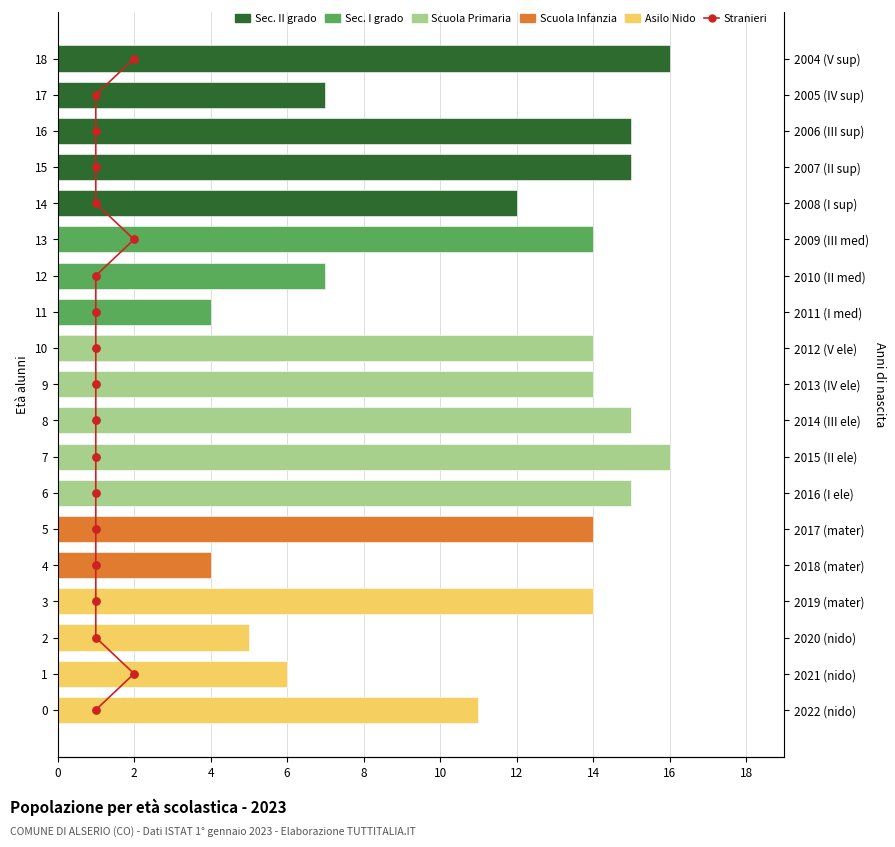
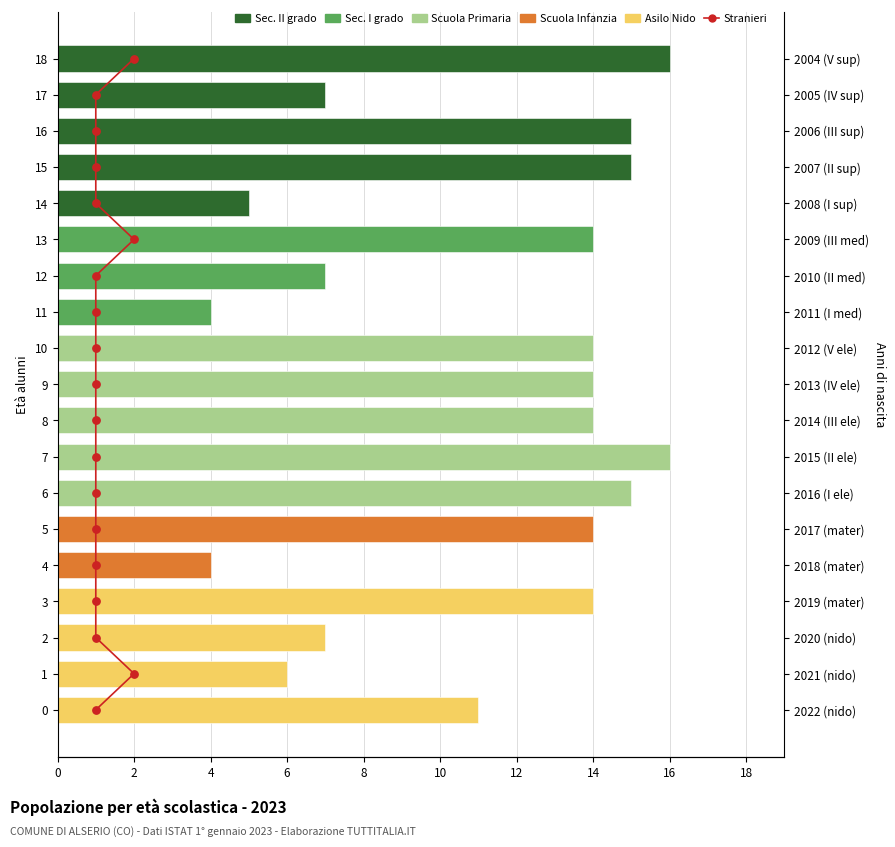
  {
    "Sec. II grado": {
      "18": 16,
      "17": 7,
      "16": 15,
      "15": 15,
-     "14": 12,
+     "14": 5,
      "13": 0,
      "12": 0,
      "11": 0,
      "10": 0,
      "9": 0,
      "8": 0,
      "7": 0,
      "6": 0,
      "5": 0,
      "4": 0,
      "3": 0,
      "2": 0,
      "1": 0,
      "0": 0
    },
    "Sec. I grado": {
      "18": 0,
      "17": 0,
      "16": 0,
      "15": 0,
      "14": 0,
      "13": 14,
      "12": 7,
      "11": 4,
      "9": 0,
      "8": 0,
      "7": 0,
      "6": 0,
      "5": 0,
      "4": 0,
      "3": 0,
      "2": 0,
      "1": 0,
      "0": 0
    },
    "Scuola Primaria": {
      "18": 0,
      "17": 0,
      "16": 0,
      "15": 0,
      "14": 0,
      "13": 0,
      "12": 0,
      "11": 0,
      "10": 14,
      "9": 14,
-     "8": 15,
+     "8": 14,
      "7": 16,
      "6": 15,
      "5": 0,
      "4": 0,
      "3": 0,
      "2": 0,
      "1": 0,
      "0": 0
    },
    "Scuola Infanzia": {
      "18": 0,
      "17": 0,
      "16": 0,
      "15": 0,
      "14": 0,
      "13": 0,
      "12": 0,
      "11": 0,
      "10": 0,
      "9": 0,
      "8": 0,
      "7": 0,
      "6": 0,
      "5": 14,
      "4": 4,
      "3": 0,
      "2": 0,
      "1": 0,
      "0": 0
    },
    "Asilo Nido": {
      "18": 0,
      "17": 0,
      "16": 0,
      "15": 0,
      "14": 0,
      "13": 0,
      "12": 0,
      "11": 0,
      "10": 0,
      "9": 0,
      "8": 0,
      "7": 0,
      "6": 0,
      "5": 0,
      "4": 0,
      "3": 14,
-     "2": 5,
+     "2": 7,
      "1": 6,
      "0": 11
    }
  }
